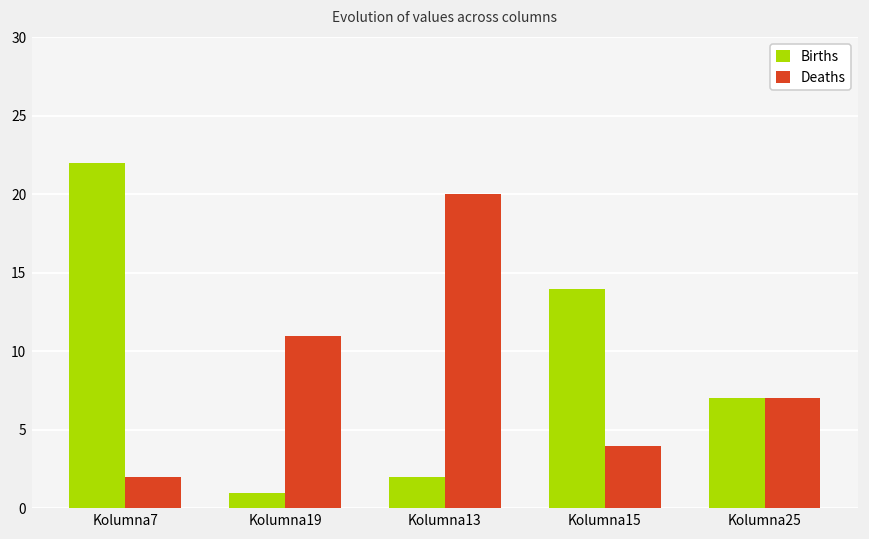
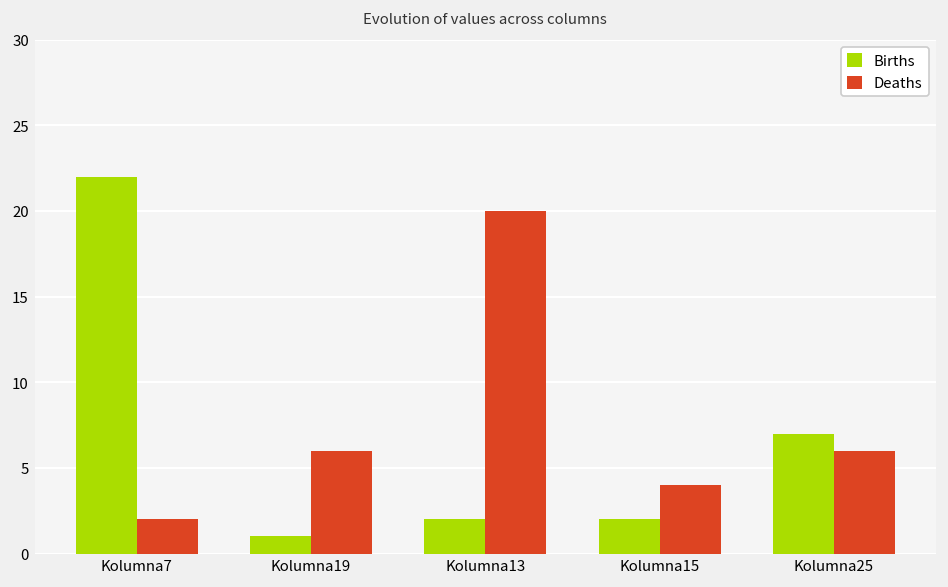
  {
    "Births": {
      "Kolumna7": 22,
      "Kolumna19": 1,
      "Kolumna13": 2,
-     "Kolumna15": 14,
+     "Kolumna15": 2,
      "Kolumna25": 7
    },
    "Deaths": {
      "Kolumna7": 2,
-     "Kolumna19": 11,
+     "Kolumna19": 6,
      "Kolumna13": 20,
      "Kolumna15": 4,
-     "Kolumna25": 7
+     "Kolumna25": 6
    }
  }
